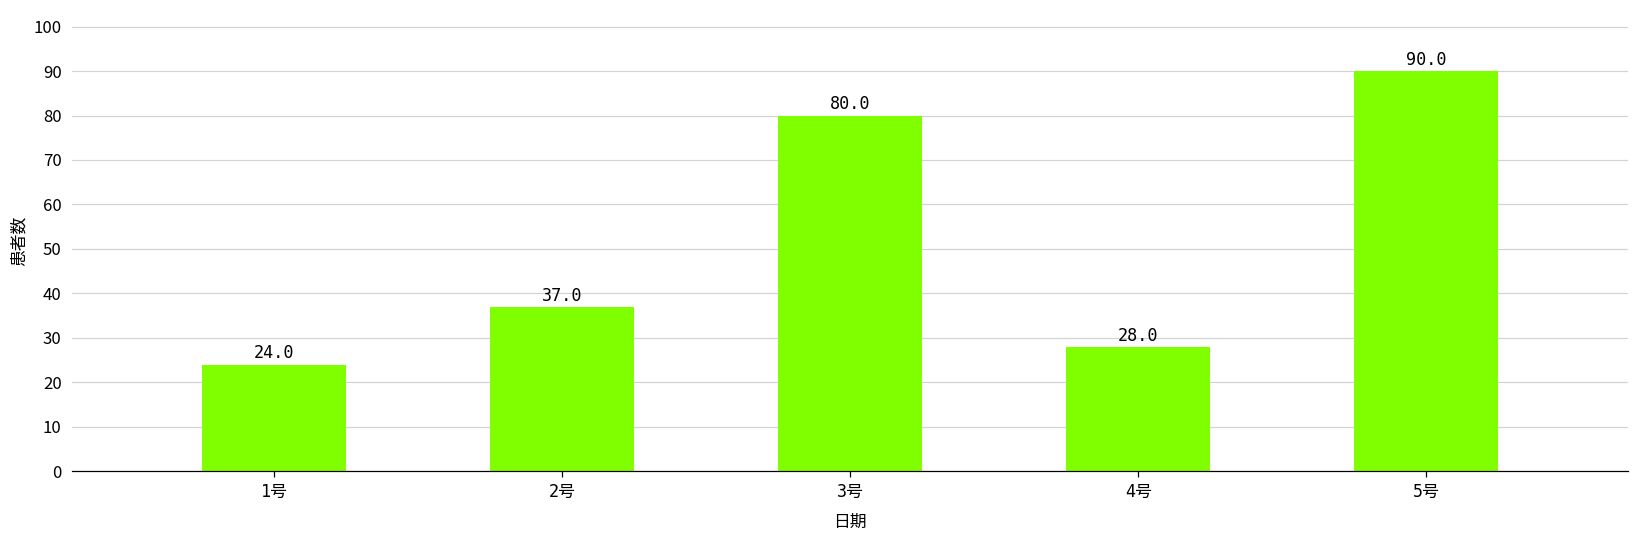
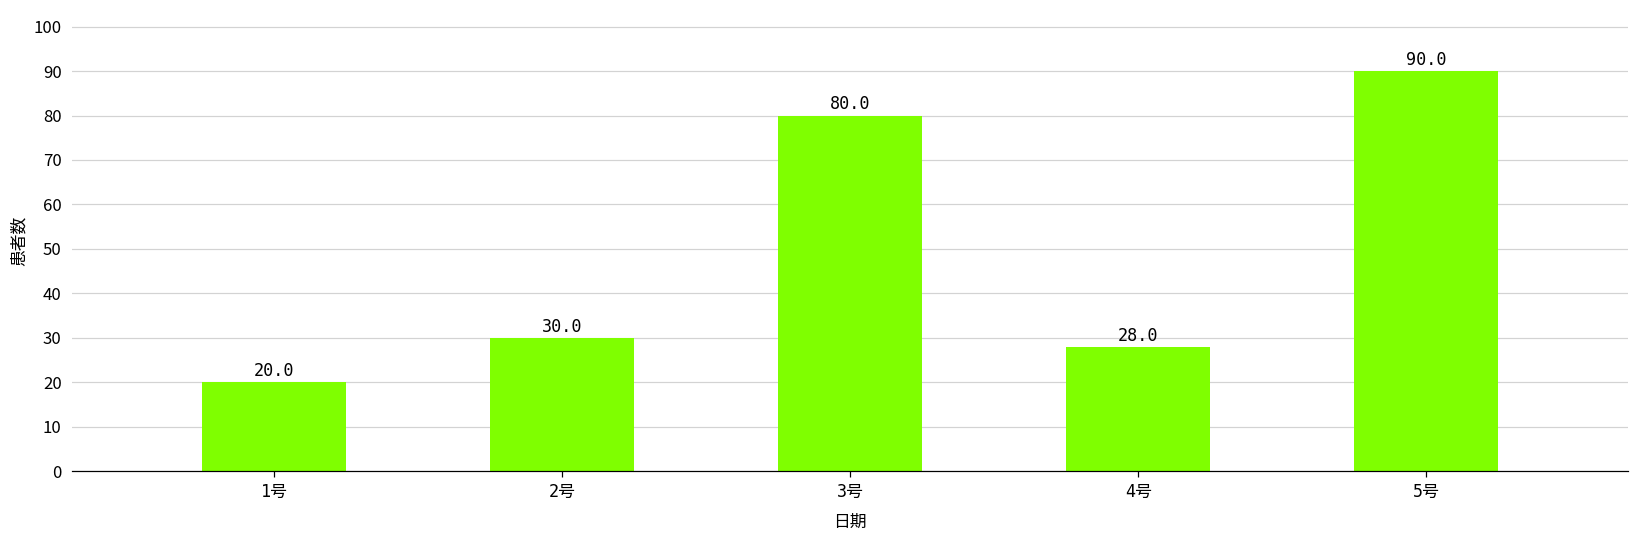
  {
-   "1号": 24.0,
-   "2号": 37.0,
+   "1号": 20.0,
+   "2号": 30.0,
    "3号": 80.0,
    "4号": 28.0,
    "5号": 90.0
  }
